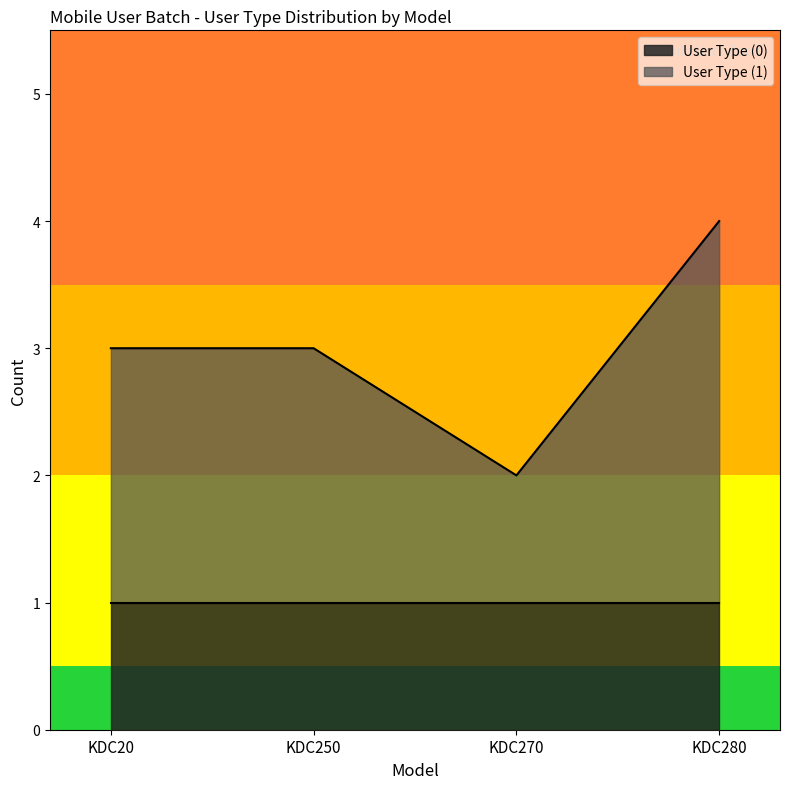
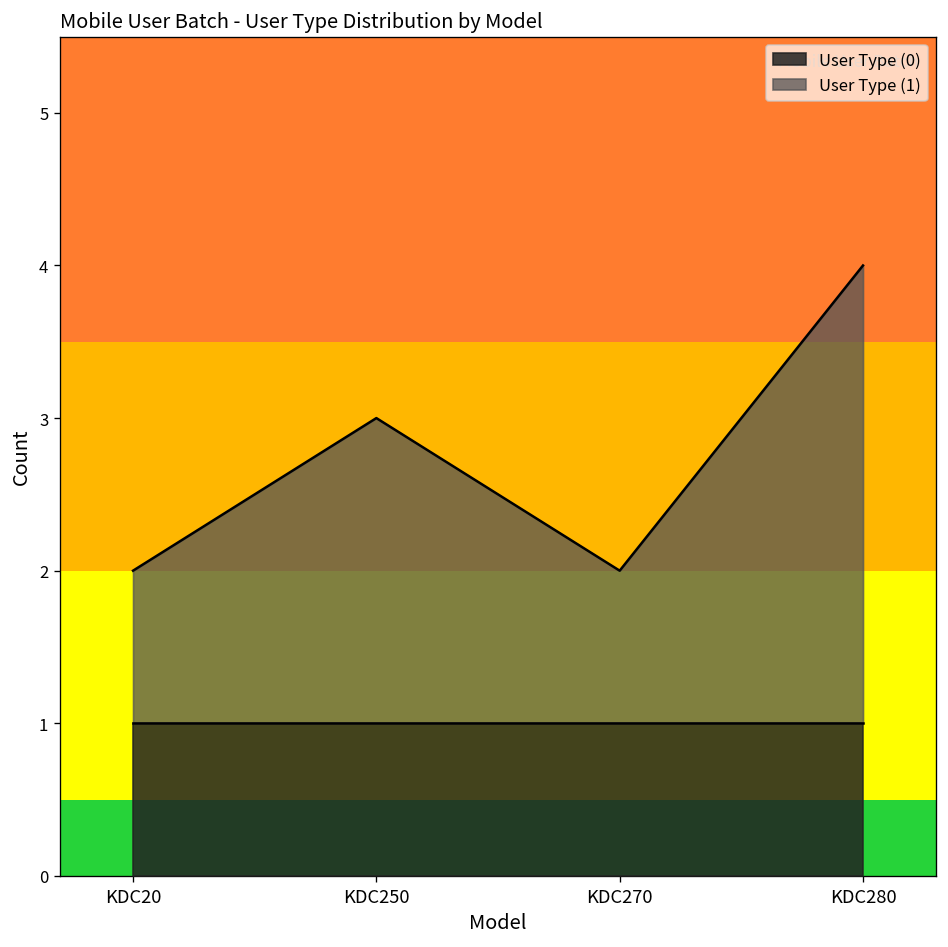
  {
    "User Type (0)": {
      "KDC20": 1.00,
      "KDC250": 1.00,
      "KDC270": 1.00,
      "KDC280": 1.00
    },
    "User Type (1)": {
-     "KDC20": 3.00,
+     "KDC20": 2.00,
      "KDC250": 3.00,
      "KDC270": 2.00,
      "KDC280": 4.00
    }
  }
